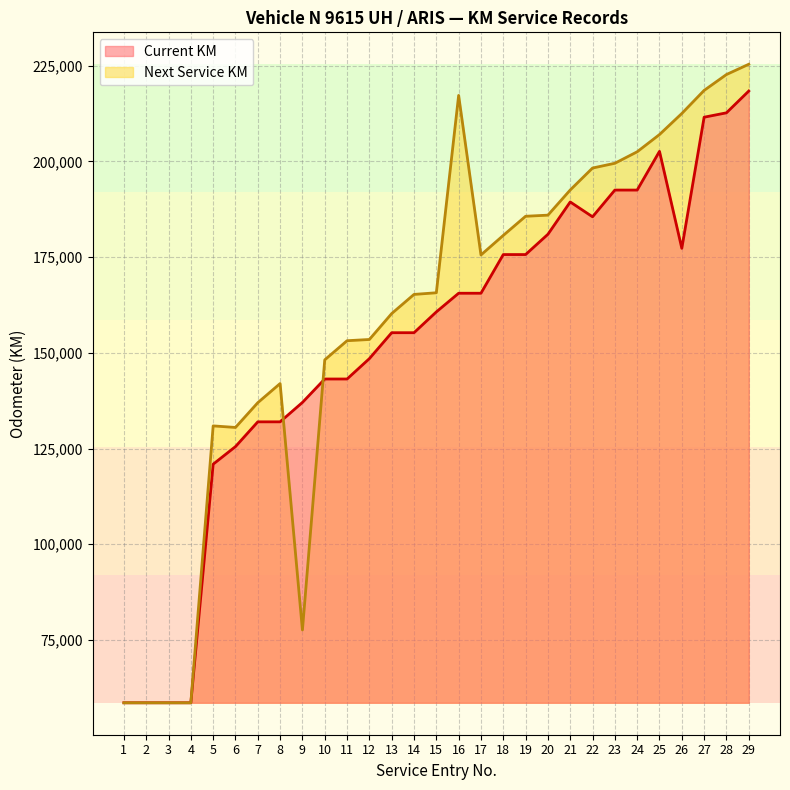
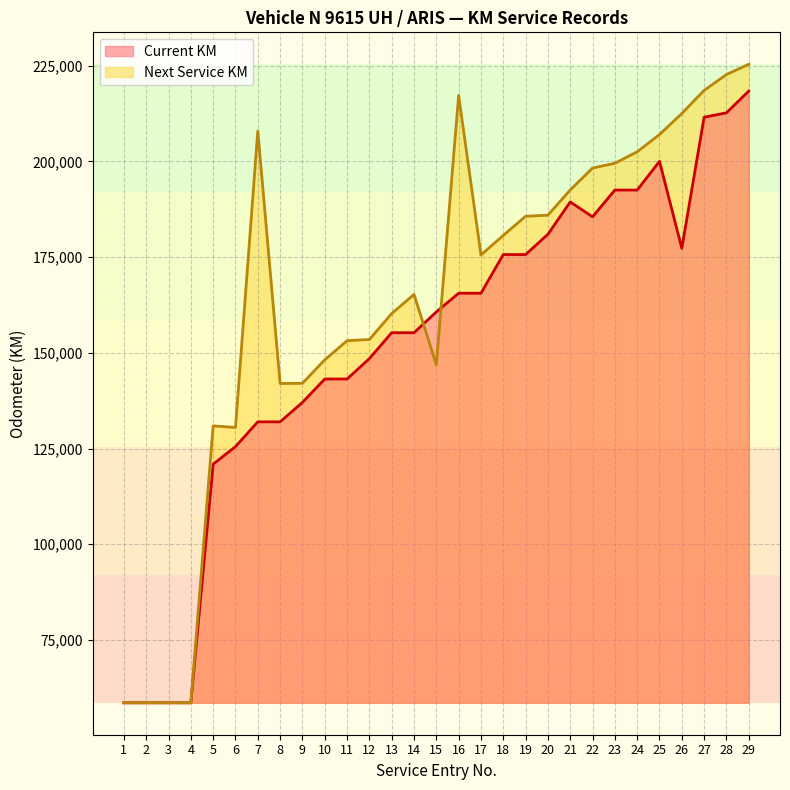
  {
    "Current KM": {
      "5": "121,000",
      "6": "126,000",
      "7": "132,000",
      "8": "132,000",
      "9": "137,000",
      "10": "143,000",
      "11": "143,000",
      "12": "148,000",
      "13": "155,000",
      "14": "155,000",
      "15": "161,000",
      "16": "166,000",
      "17": "166,000",
      "18": "176,000",
      "19": "176,000",
      "20": "181,000",
      "21": "189,000",
      "22": "186,000",
      "23": "193,000",
      "24": "193,000",
-     "25": "203,000",
+     "25": "200,000",
      "26": "177,000",
      "27": "212,000",
      "28": "213,000",
      "29": "218,000"
    },
    "Next Service KM": {
      "5": "131,000",
      "6": "131,000",
-     "7": "137,000",
+     "7": "208,000",
      "8": "142,000",
-     "9": "78,000",
+     "9": "142,000",
      "10": "148,000",
      "11": "153,000",
      "12": "153,000",
      "13": "160,000",
      "14": "165,000",
-     "15": "166,000",
+     "15": "147,000",
      "16": "217,000",
      "17": "176,000",
      "18": "181,000",
      "19": "186,000",
      "20": "186,000",
      "21": "193,000",
      "22": "198,000",
      "23": "200,000",
      "24": "203,000",
      "25": "207,000",
      "26": "213,000",
      "27": "219,000",
      "28": "223,000",
      "29": "225,000"
    }
  }
